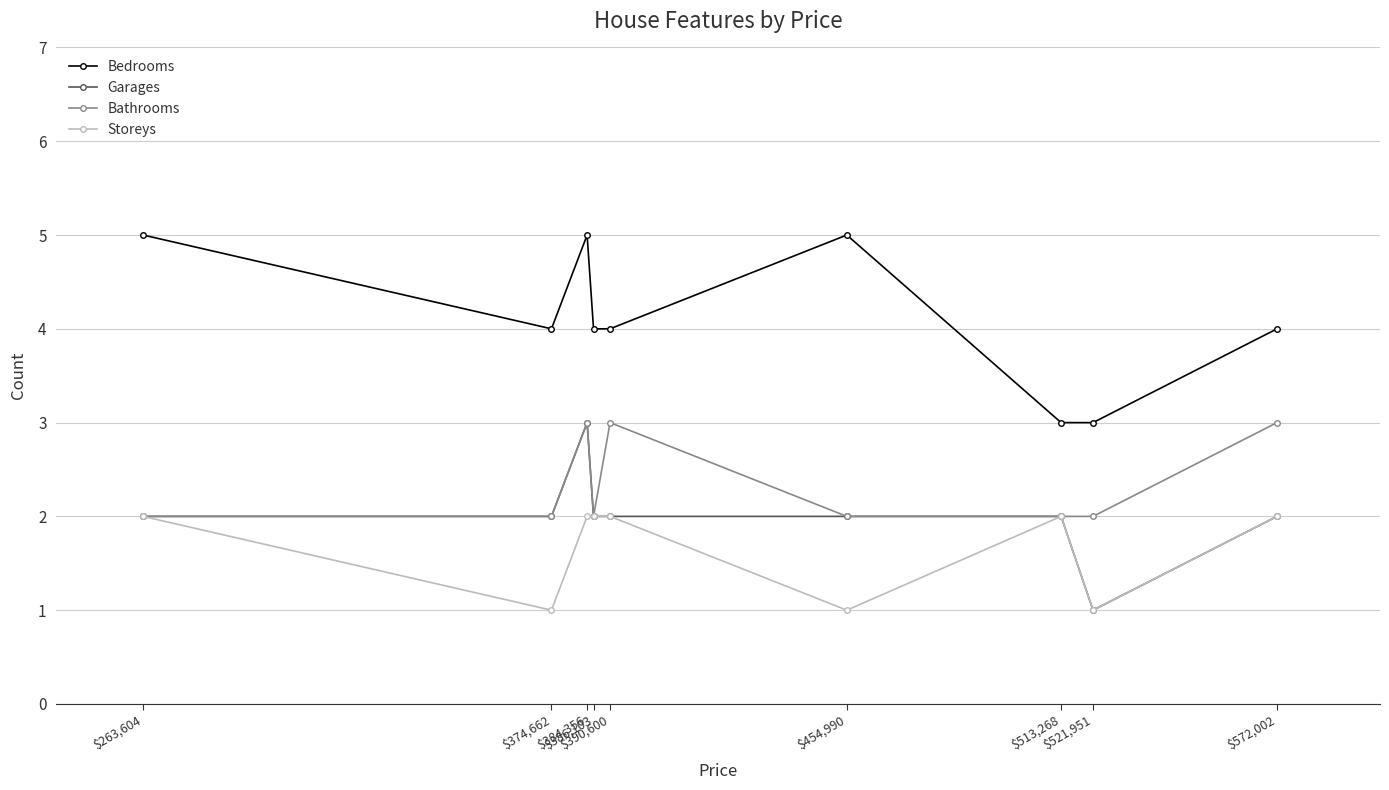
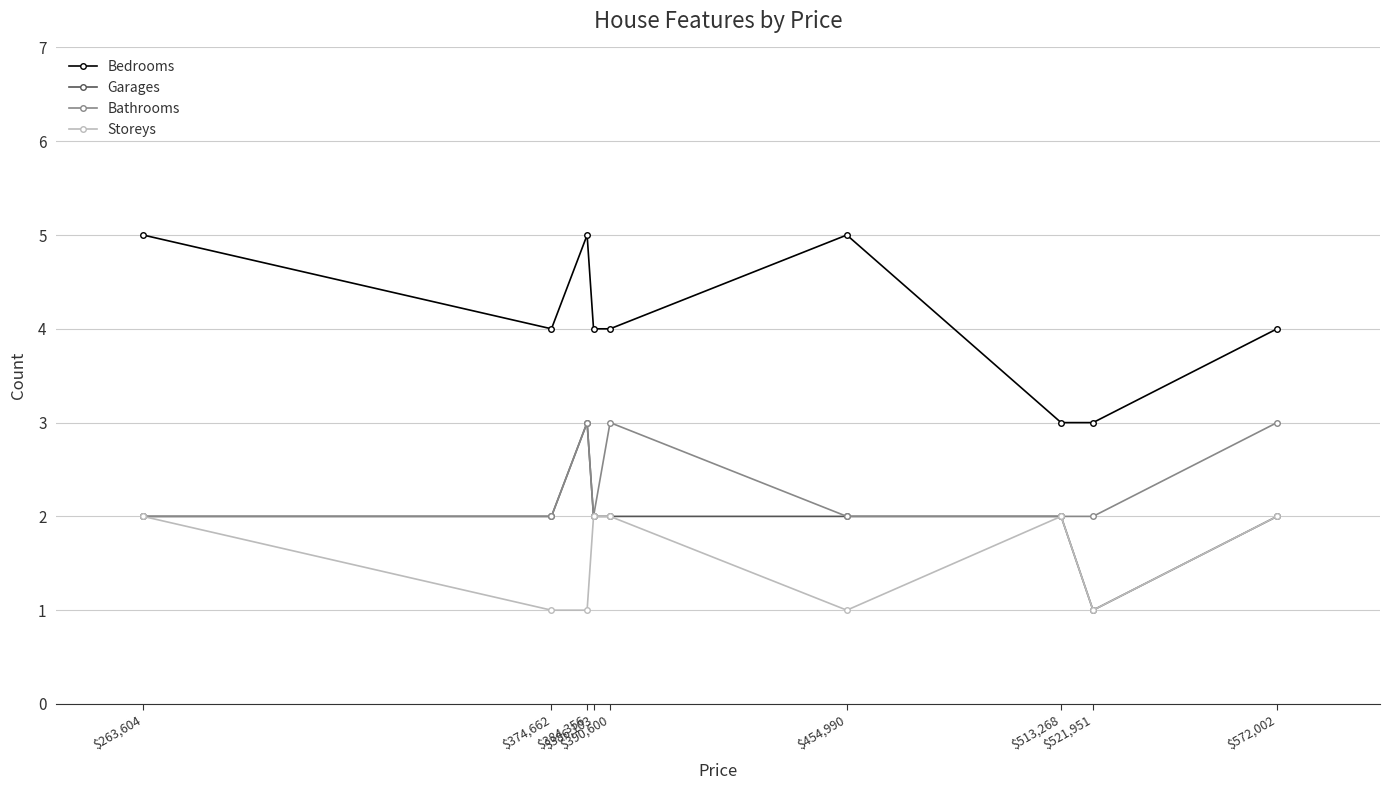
  {
    "Bedrooms": {
      "$263,604": 5,
      "$374,662": 4,
      "$384,356": 5,
      "$386,103": 4,
      "$390,600": 4,
      "$454,990": 5,
      "$513,268": 3,
      "$521,951": 3,
      "$572,002": 4
    },
    "Bathrooms": {
      "$390,600": 3,
      "$521,951": 2,
      "$572,002": 3
    },
    "Storeys": {
      "$374,662": 1,
-     "$384,356": 2,
+     "$384,356": 1,
      "$454,990": 1
    }
  }
